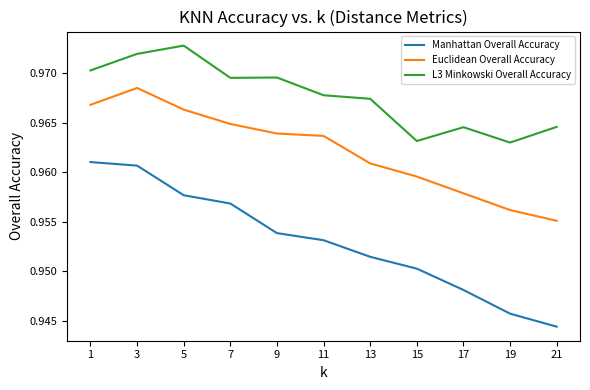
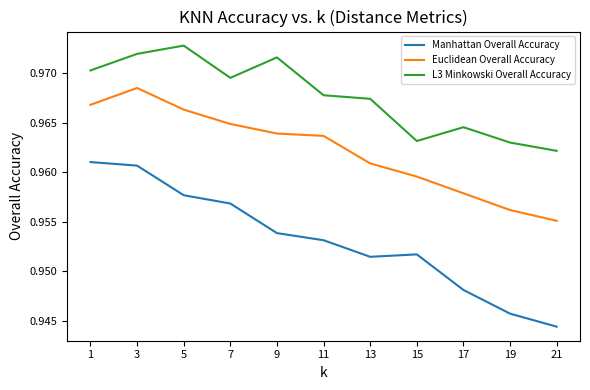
  {
    "Manhattan Overall Accuracy": {
      "1": 0.961,
      "3": 0.961,
      "5": 0.958,
      "7": 0.957,
      "9": 0.954,
      "11": 0.953,
      "13": 0.951,
-     "15": 0.950,
+     "15": 0.952,
      "17": 0.948,
      "19": 0.946,
      "21": 0.944
    },
    "Euclidean Overall Accuracy": {
      "1": 0.967,
      "3": 0.968,
      "5": 0.966,
      "7": 0.965,
      "9": 0.964,
      "11": 0.964,
      "13": 0.961,
      "15": 0.960,
      "17": 0.958,
      "19": 0.956,
      "21": 0.955
    },
    "L3 Minkowski Overall Accuracy": {
      "1": 0.970,
      "3": 0.972,
      "5": 0.973,
      "7": 0.970,
-     "9": 0.970,
+     "9": 0.972,
      "11": 0.968,
      "13": 0.967,
      "15": 0.963,
      "17": 0.965,
      "19": 0.963,
-     "21": 0.965
+     "21": 0.962
    }
  }
